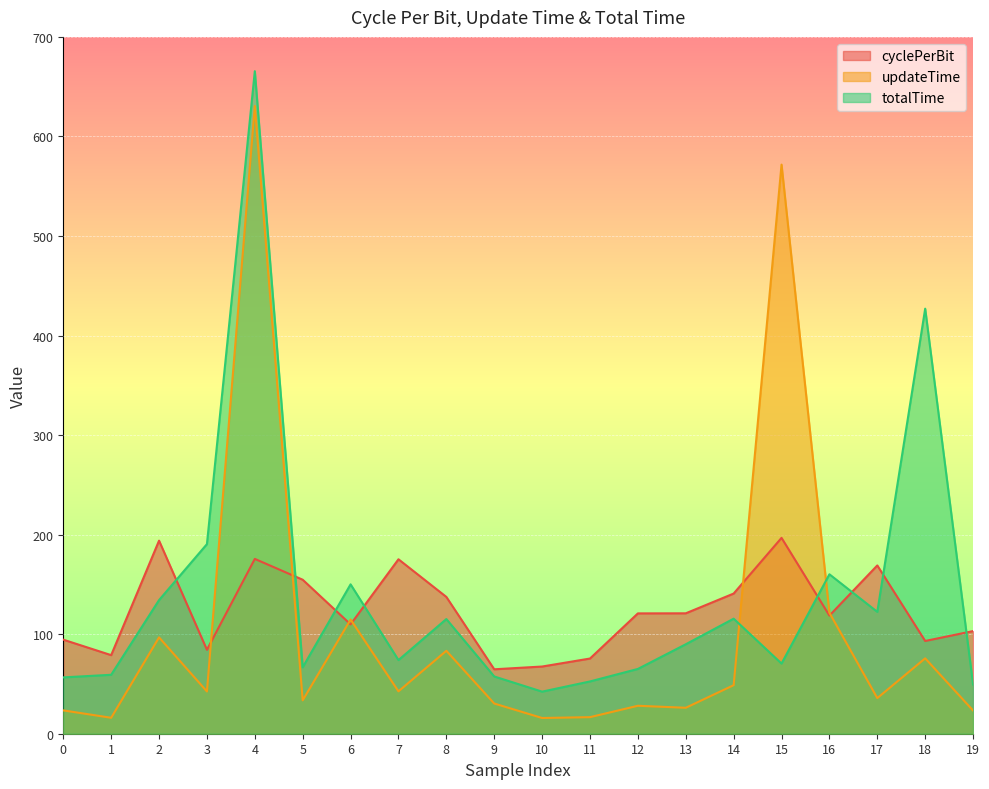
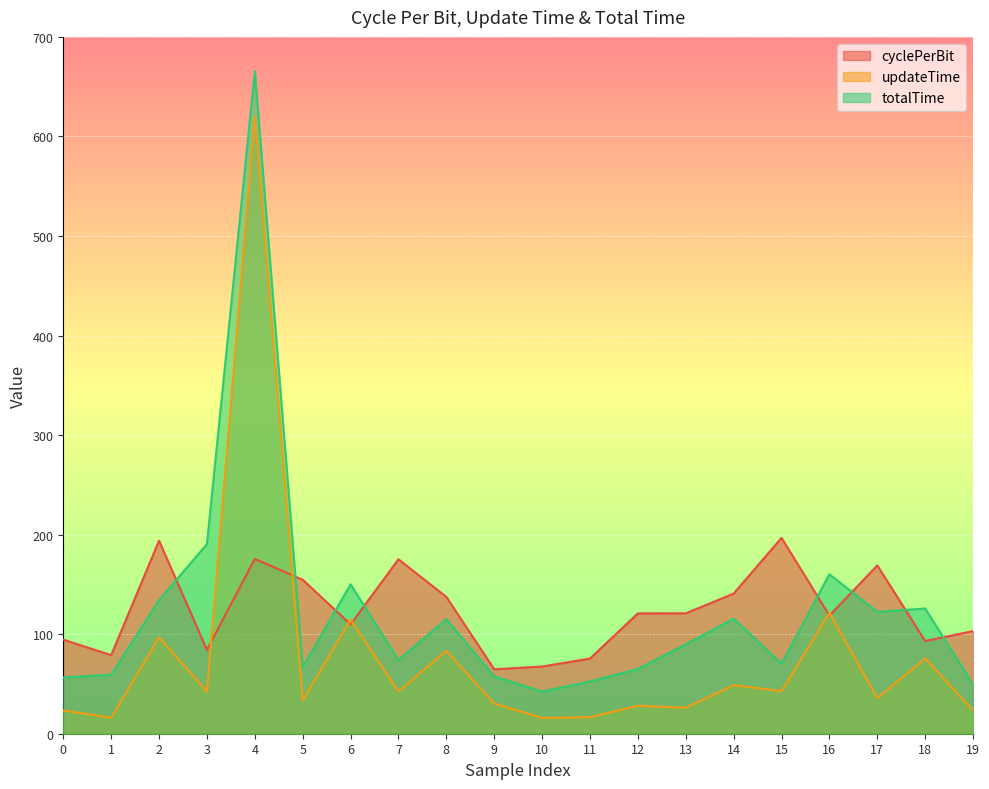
  {
    "cyclePerBit": {
      "0": 90,
      "1": 80,
      "2": 190,
      "3": 80,
      "4": 180,
      "5": 150,
      "6": 110,
      "7": 180,
      "8": 140,
      "9": 60,
      "10": 70,
      "11": 80,
      "12": 120,
      "13": 120,
      "14": 140,
      "15": 200,
      "16": 120,
      "17": 170,
      "18": 90,
      "19": 100
    },
    "updateTime": {
      "0": 20,
      "1": 20,
      "2": 100,
      "3": 40,
-     "4": 630,
+     "4": 620,
      "5": 30,
      "6": 110,
      "7": 40,
      "8": 80,
      "9": 30,
      "10": 20,
      "11": 20,
      "12": 30,
      "13": 30,
      "14": 50,
-     "15": 570,
+     "15": 40,
      "16": 120,
      "17": 40,
      "18": 80,
      "19": 20
    },
    "totalTime": {
      "0": 60,
      "1": 60,
      "2": 130,
      "3": 190,
      "4": 670,
      "5": 70,
      "6": 150,
      "7": 70,
      "8": 120,
      "9": 60,
      "10": 40,
      "11": 50,
      "12": 70,
      "13": 90,
      "14": 120,
      "15": 70,
      "16": 160,
      "17": 120,
-     "18": 430,
+     "18": 130,
      "19": 50
    }
  }
